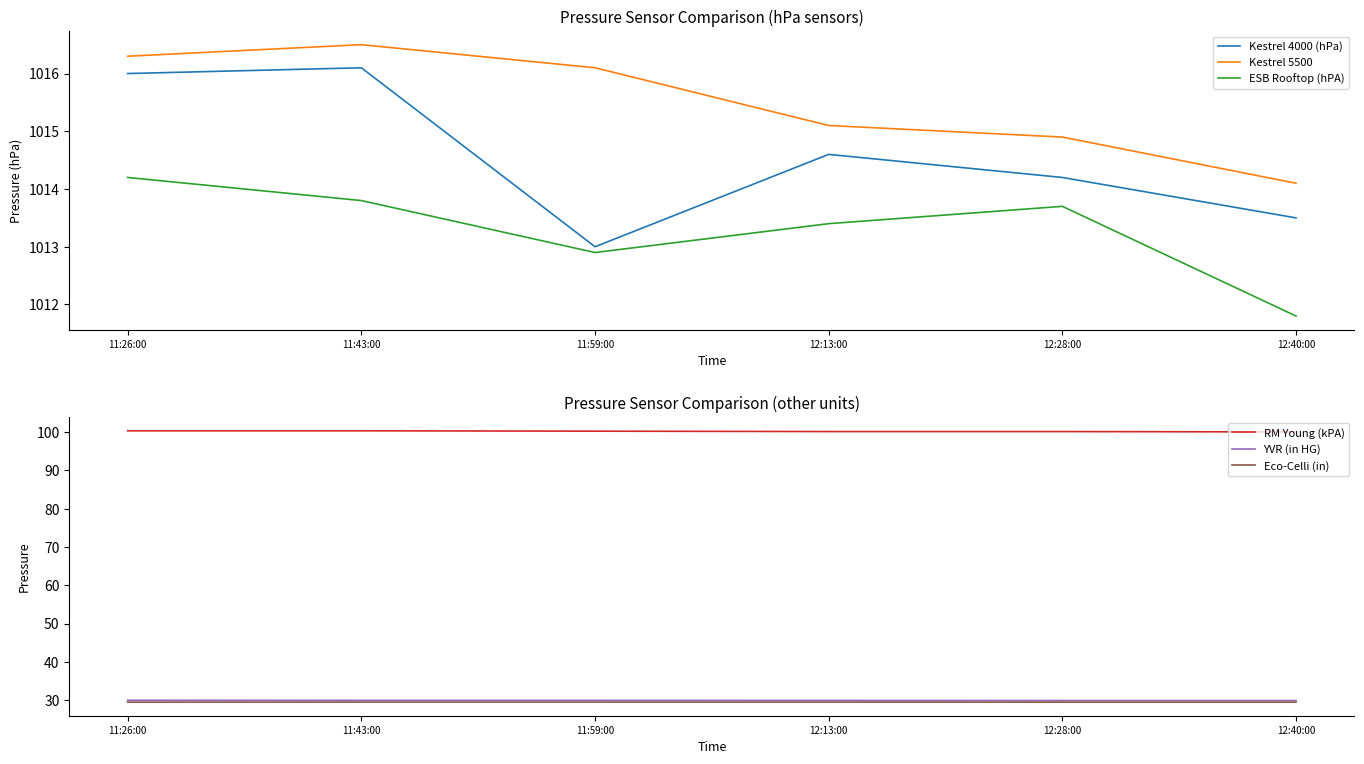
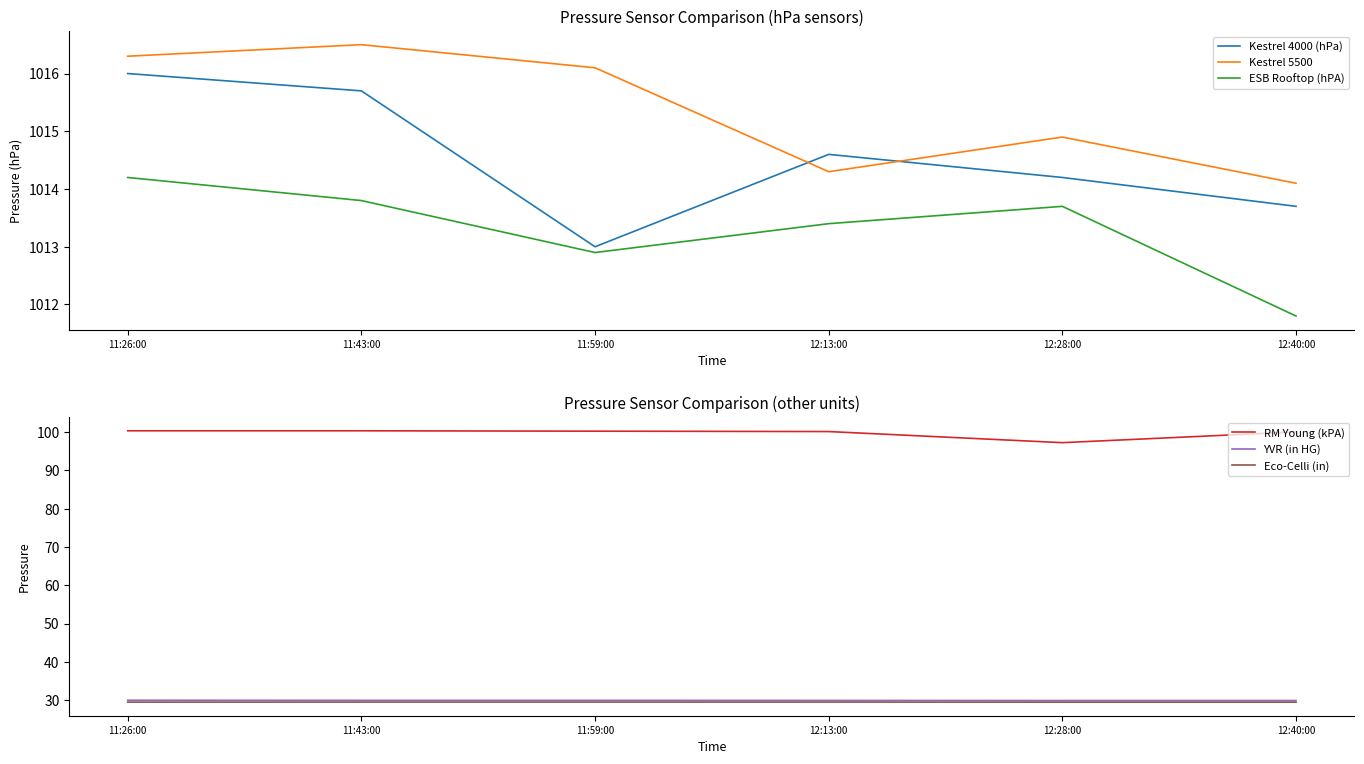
  {
    "Pressure Sensor Comparison (hPa sensors)": {
      "Kestrel 4000 (hPa)": {
        "11:26:00": 1016.0,
-       "11:43:00": 1016.1,
+       "11:43:00": 1015.7,
        "11:59:00": 1013.0,
        "12:13:00": 1014.6,
        "12:28:00": 1014.2,
-       "12:40:00": 1013.5
+       "12:40:00": 1013.7
      },
      "Kestrel 5500": {
        "11:26:00": 1016.3,
        "11:43:00": 1016.5,
        "11:59:00": 1016.1,
-       "12:13:00": 1015.1,
+       "12:13:00": 1014.3,
        "12:28:00": 1014.9,
        "12:40:00": 1014.1
      },
      "ESB Rooftop (hPA)": {
        "11:26:00": 1014.2,
        "11:43:00": 1013.8,
        "11:59:00": 1012.9,
        "12:13:00": 1013.4,
        "12:28:00": 1013.7,
        "12:40:00": 1011.8
      }
    },
    "Pressure Sensor Comparison (other units)": {
      "RM Young (kPA)": {
        "11:26:00": 100,
        "11:43:00": 100,
        "11:59:00": 100,
        "12:13:00": 100,
-       "12:28:00": 100
+       "12:28:00": 97
      }
    }
  }
